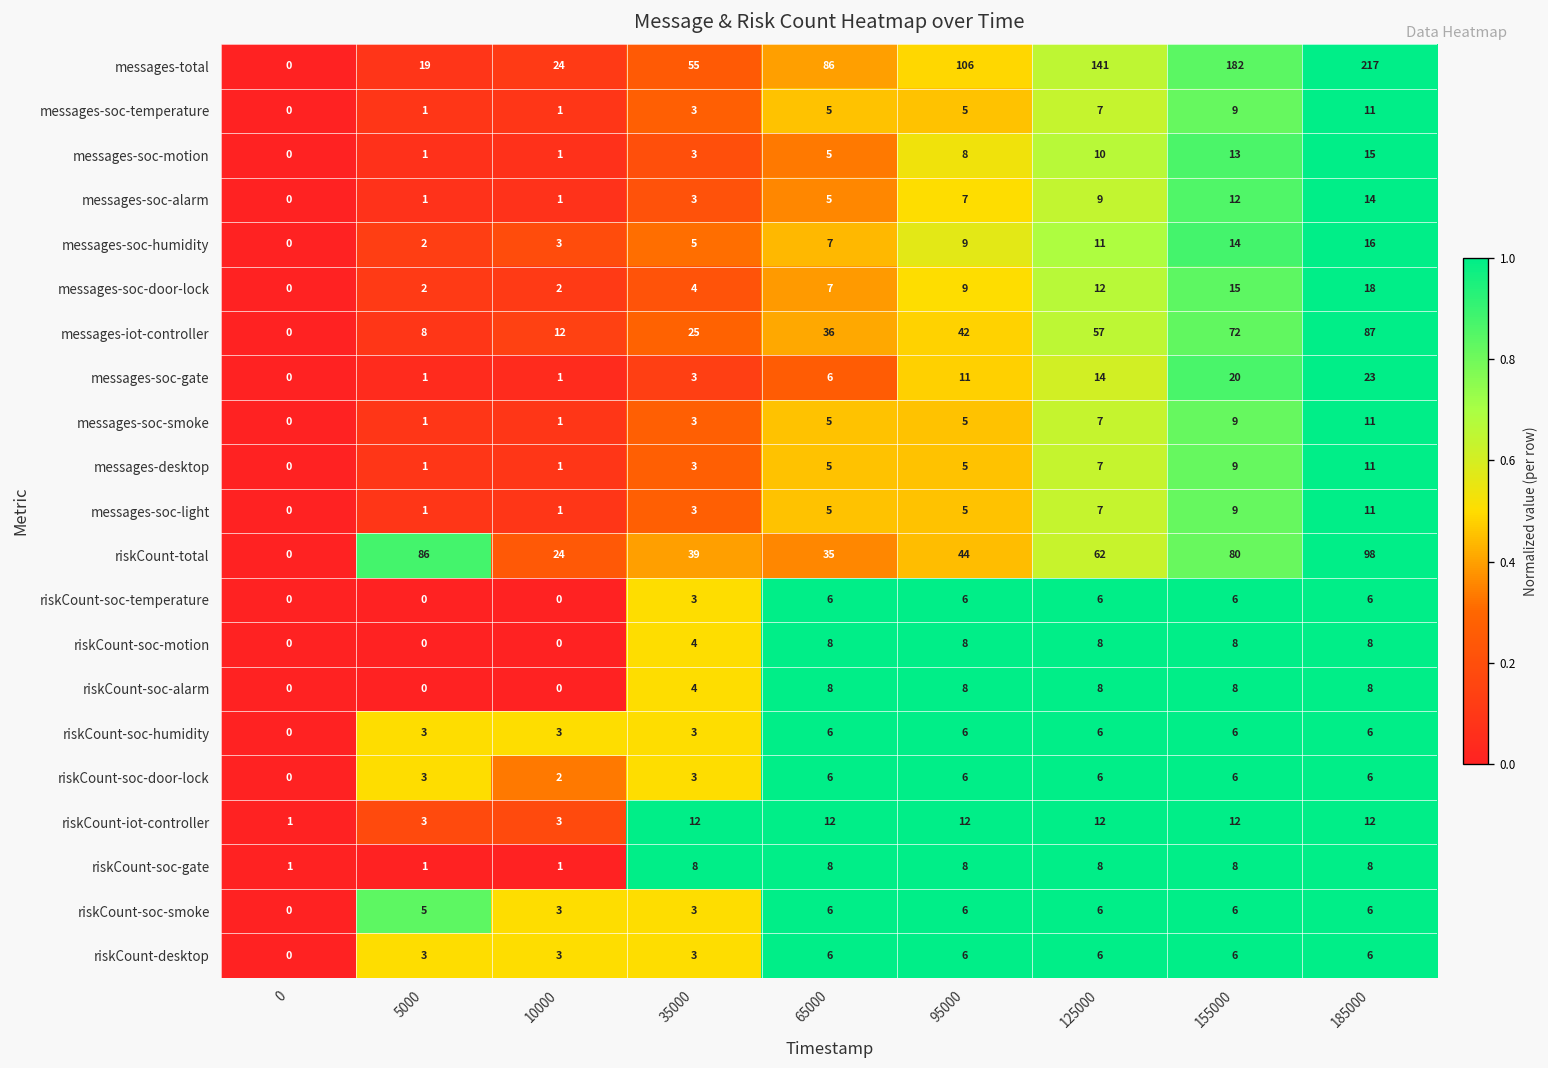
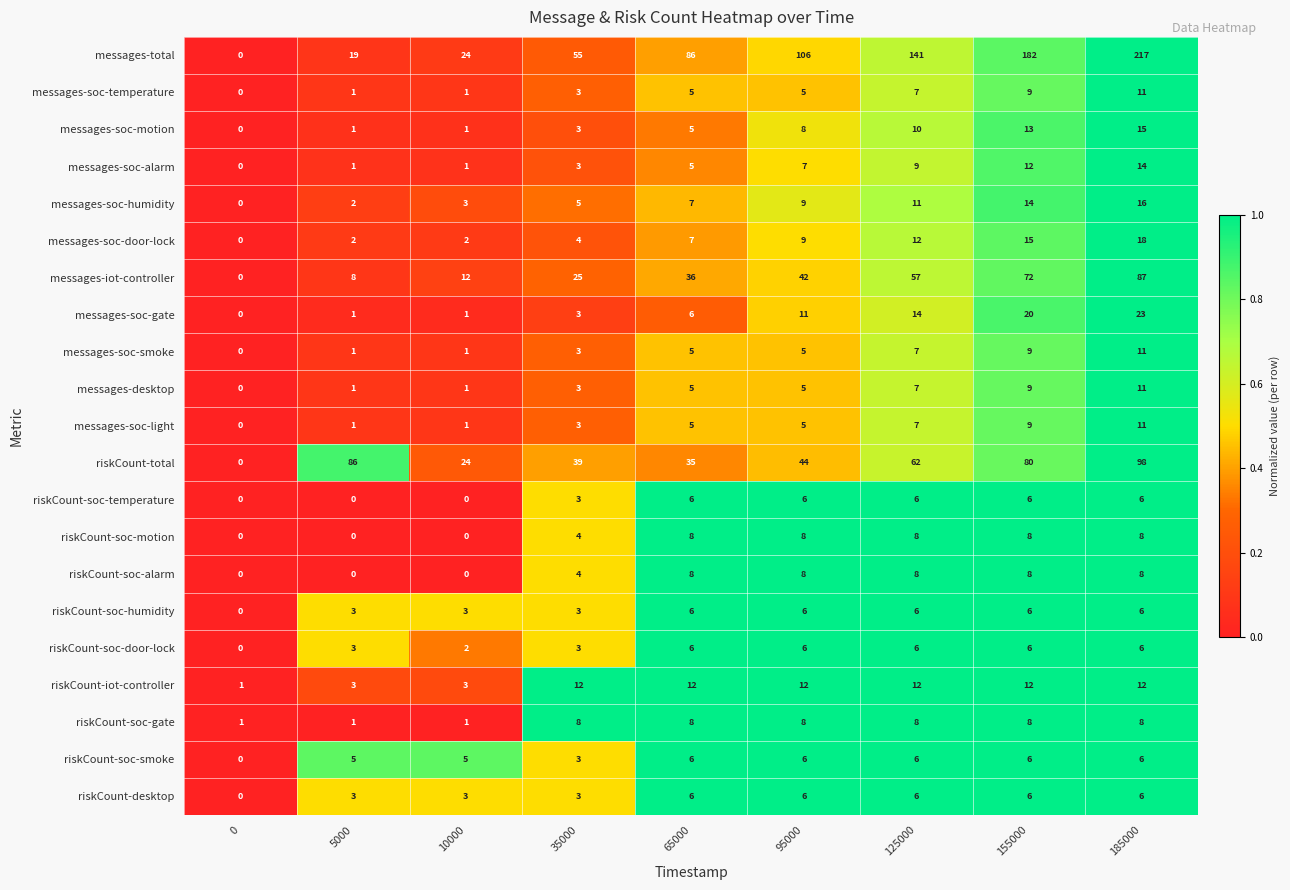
  {
    "messages-total": {
      "0": 0,
      "5000": 19,
      "10000": 24,
      "35000": 55,
      "65000": 86,
      "95000": 106,
      "125000": 141,
      "155000": 182,
      "185000": 217
    },
    "messages-soc-temperature": {
      "0": 0,
      "5000": 1,
      "10000": 1,
      "35000": 3,
      "65000": 5,
      "95000": 5,
      "125000": 7,
      "155000": 9,
      "185000": 11
    },
    "messages-soc-motion": {
      "0": 0,
      "5000": 1,
      "10000": 1,
      "35000": 3,
      "65000": 5,
      "95000": 8,
      "125000": 10,
      "155000": 13,
      "185000": 15
    },
    "messages-soc-alarm": {
      "0": 0,
      "5000": 1,
      "10000": 1,
      "35000": 3,
      "65000": 5,
      "95000": 7,
      "125000": 9,
      "155000": 12,
      "185000": 14
    },
    "messages-soc-humidity": {
      "0": 0,
      "5000": 2,
      "10000": 3,
      "35000": 5,
      "65000": 7,
      "95000": 9,
      "125000": 11,
      "155000": 14,
      "185000": 16
    },
    "messages-soc-door-lock": {
      "0": 0,
      "5000": 2,
      "10000": 2,
      "35000": 4,
      "65000": 7,
      "95000": 9,
      "125000": 12,
      "155000": 15,
      "185000": 18
    },
    "messages-iot-controller": {
      "0": 0,
      "5000": 8,
      "10000": 12,
      "35000": 25,
      "65000": 36,
      "95000": 42,
      "125000": 57,
      "155000": 72,
      "185000": 87
    },
    "messages-soc-gate": {
      "0": 0,
      "5000": 1,
      "10000": 1,
      "35000": 3,
      "65000": 6,
      "95000": 11,
      "125000": 14,
      "155000": 20,
      "185000": 23
    },
    "messages-soc-smoke": {
      "0": 0,
      "5000": 1,
      "10000": 1,
      "35000": 3,
      "65000": 5,
      "95000": 5,
      "125000": 7,
      "155000": 9,
      "185000": 11
    },
    "messages-desktop": {
      "0": 0,
      "5000": 1,
      "10000": 1,
      "35000": 3,
      "65000": 5,
      "95000": 5,
      "125000": 7,
      "155000": 9,
      "185000": 11
    },
    "messages-soc-light": {
      "0": 0,
      "5000": 1,
      "10000": 1,
      "35000": 3,
      "65000": 5,
      "95000": 5,
      "125000": 7,
      "155000": 9,
      "185000": 11
    },
    "riskCount-total": {
      "0": 0,
      "5000": 86,
      "10000": 24,
      "35000": 39,
      "65000": 35,
      "95000": 44,
      "125000": 62,
      "155000": 80,
      "185000": 98
    },
    "riskCount-soc-temperature": {
      "0": 0,
      "5000": 0,
      "10000": 0,
      "35000": 3,
      "65000": 6,
      "95000": 6,
      "125000": 6,
      "155000": 6,
      "185000": 6
    },
    "riskCount-soc-motion": {
      "0": 0,
      "5000": 0,
      "10000": 0,
      "35000": 4,
      "65000": 8,
      "95000": 8,
      "125000": 8,
      "155000": 8,
      "185000": 8
    },
    "riskCount-soc-alarm": {
      "0": 0,
      "5000": 0,
      "10000": 0,
      "35000": 4,
      "65000": 8,
      "95000": 8,
      "125000": 8,
      "155000": 8,
      "185000": 8
    },
    "riskCount-soc-humidity": {
      "0": 0,
      "5000": 3,
      "10000": 3,
      "35000": 3,
      "65000": 6,
      "95000": 6,
      "125000": 6,
      "155000": 6,
      "185000": 6
    },
    "riskCount-soc-door-lock": {
      "0": 0,
      "5000": 3,
      "10000": 2,
      "35000": 3,
      "65000": 6,
      "95000": 6,
      "125000": 6,
      "155000": 6,
      "185000": 6
    },
    "riskCount-iot-controller": {
      "0": 1,
      "5000": 3,
      "10000": 3,
      "35000": 12,
      "65000": 12,
      "95000": 12,
      "125000": 12,
      "155000": 12,
      "185000": 12
    },
    "riskCount-soc-gate": {
      "0": 1,
      "5000": 1,
      "10000": 1,
      "35000": 8,
      "65000": 8,
      "95000": 8,
      "125000": 8,
      "155000": 8,
      "185000": 8
    },
    "riskCount-soc-smoke": {
      "0": 0,
      "5000": 5,
-     "10000": 3,
+     "10000": 5,
      "35000": 3,
      "65000": 6,
      "95000": 6,
      "125000": 6,
      "155000": 6,
      "185000": 6
    },
    "riskCount-desktop": {
      "0": 0,
      "5000": 3,
      "10000": 3,
      "35000": 3,
      "65000": 6,
      "95000": 6,
      "125000": 6,
      "155000": 6,
      "185000": 6
    }
  }
